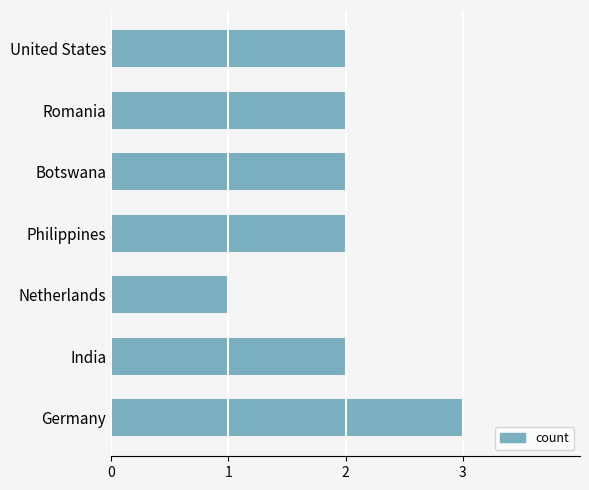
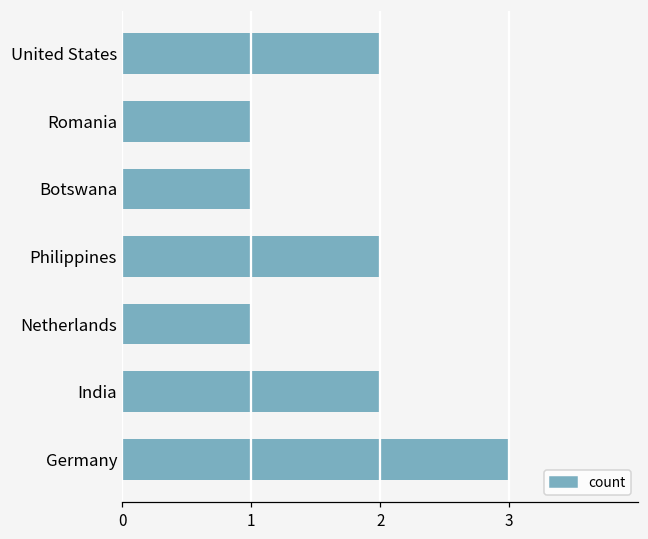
  {
    "United States": 2,
-   "Romania": 2,
-   "Botswana": 2,
+   "Romania": 1,
+   "Botswana": 1,
    "Philippines": 2,
    "Netherlands": 1,
    "India": 2,
    "Germany": 3
  }
